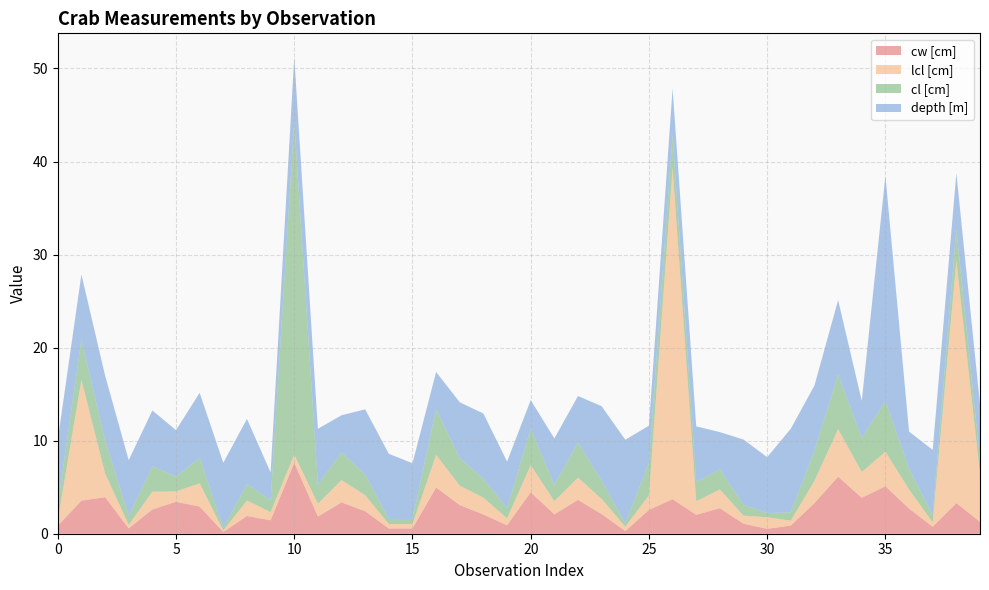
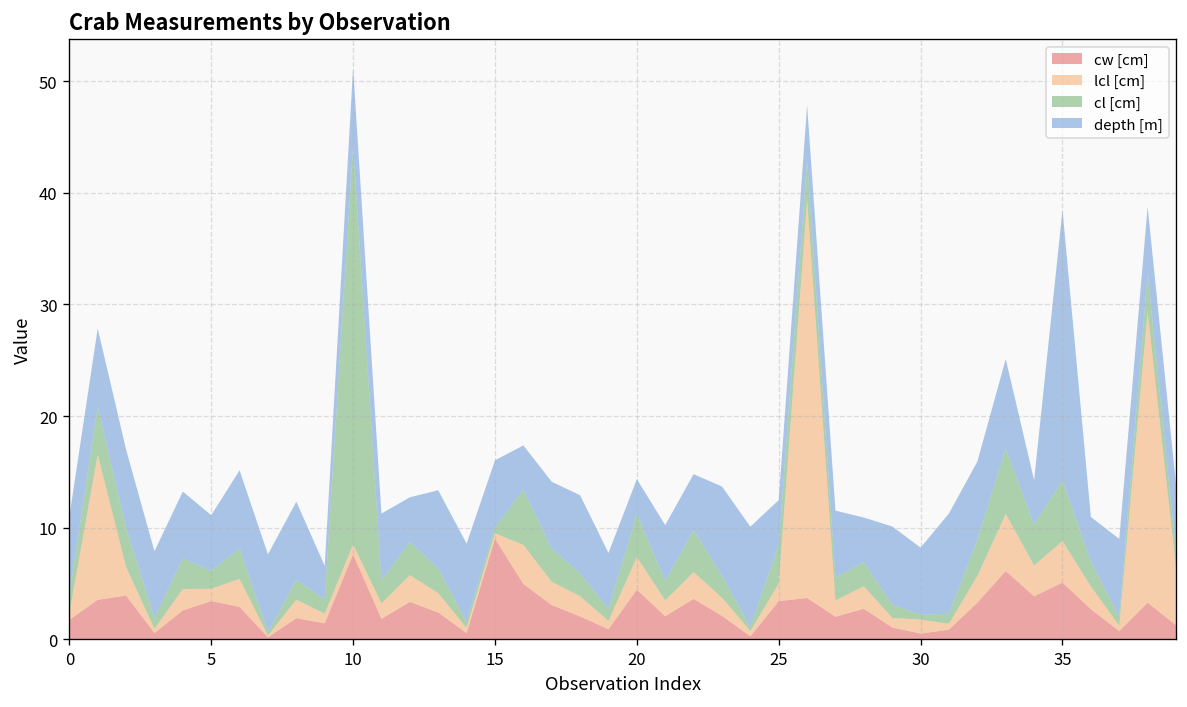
  {
    "cw [cm]": {
-     "0": 1,
+     "0": 2,
      "5": 3,
      "10": 8,
-     "15": 1,
+     "15": 9,
      "20": 4,
-     "25": 2.6,
+     "25": 3.4,
      "30": 1,
      "35": 5
    },
    "lcl [cm]": {
      "0": 1,
      "5": 1,
      "10": 1,
      "15": 0,
      "20": 3,
      "25": 2,
      "30": 1,
      "35": 4
    },
    "cl [cm]": {
      "0": 2,
      "5": 2,
      "10": 36,
      "15": 1,
      "20": 4,
      "25": 3,
      "30": 0,
      "35": 5
    },
    "depth [m]": {
      "0": 7,
      "5": 5,
      "10": 7,
      "15": 6,
      "20": 3,
      "25": 4,
      "30": 6,
      "35": 24
    }
  }
